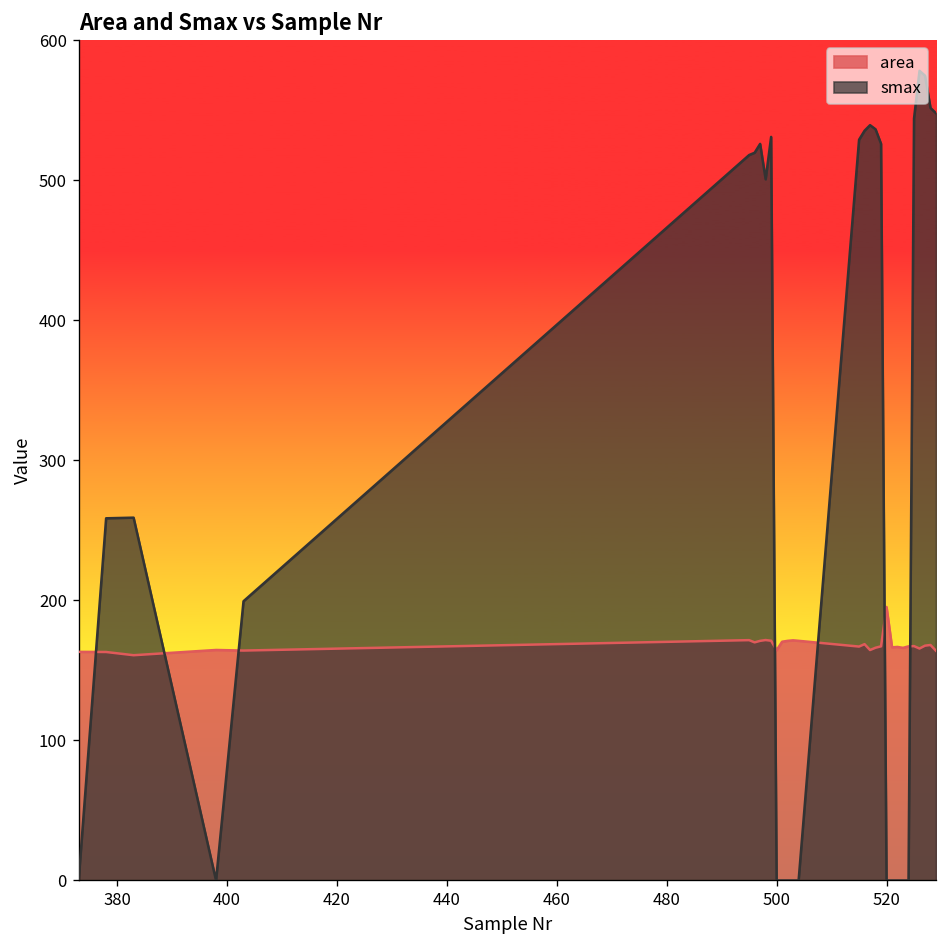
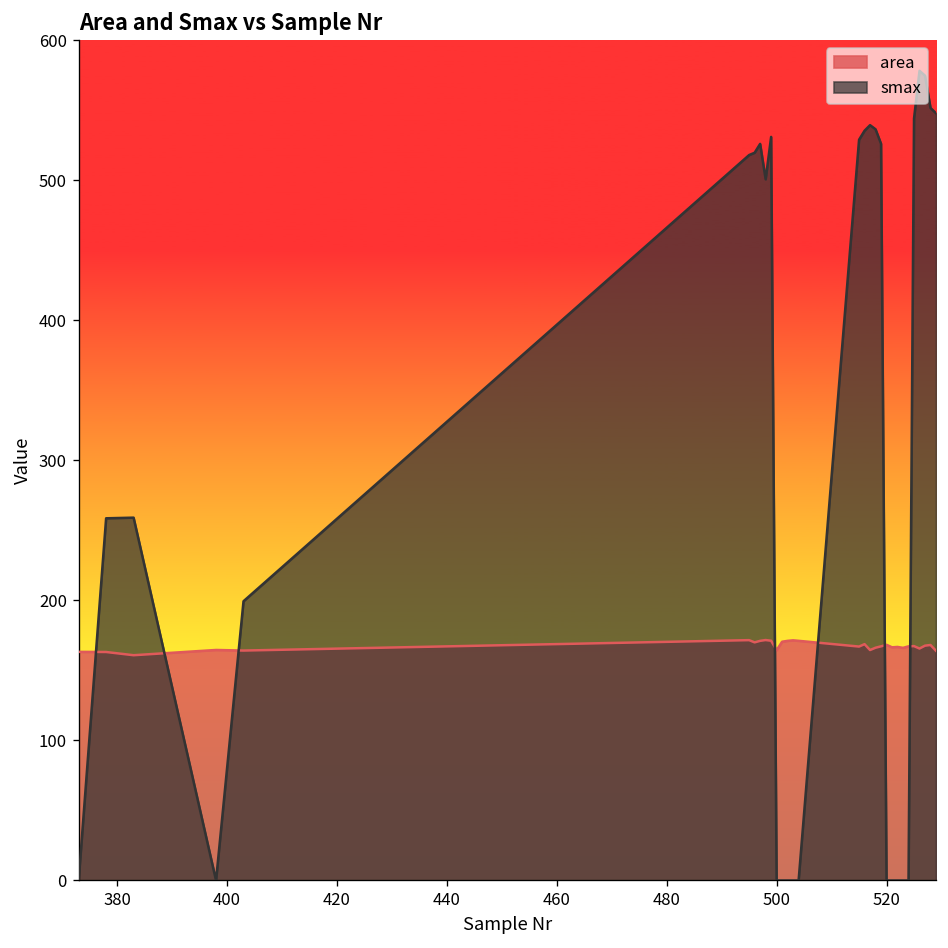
  {
    "area": {
      "500": 164,
-     "520": 195
+     "520": 168
    },
    "smax": {
      "500": 0,
      "520": 0
    }
  }
